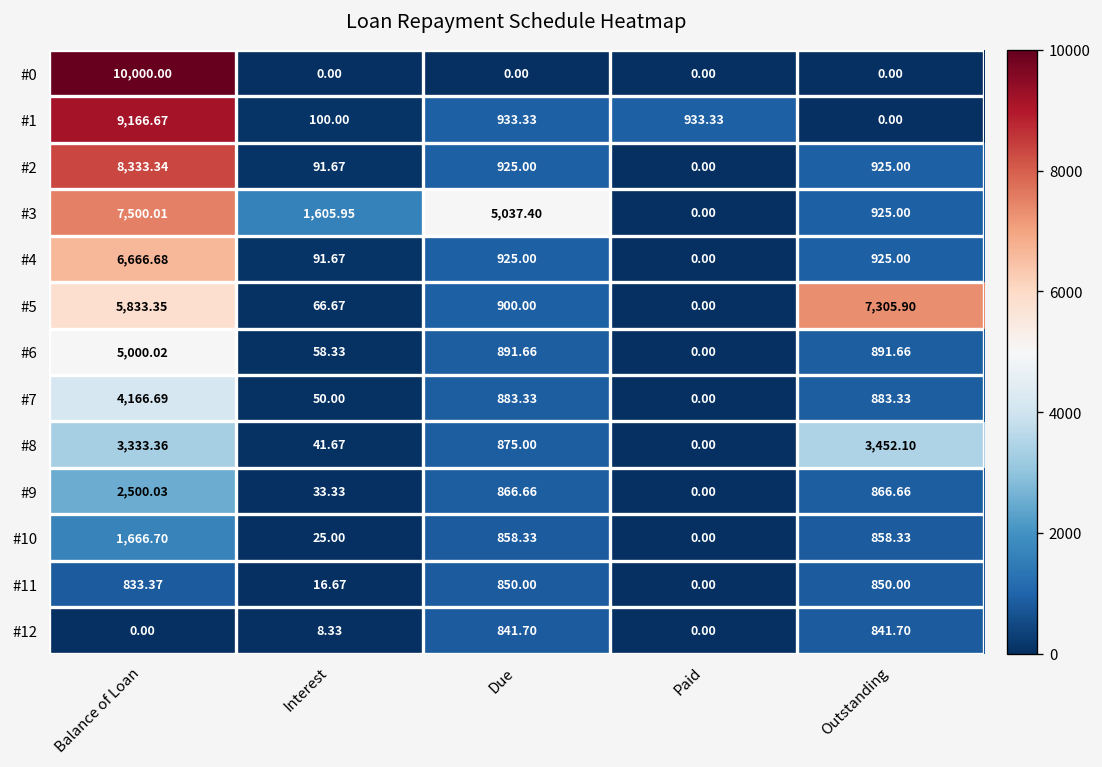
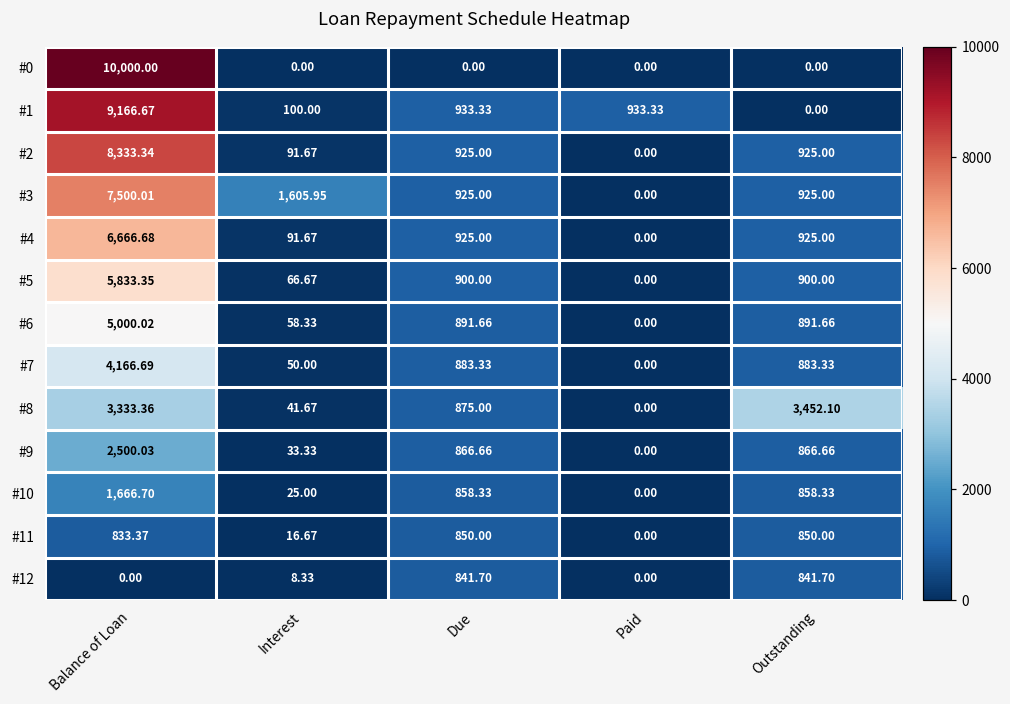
  {
    "#0": {
      "Balance of Loan": "10,000.00",
      "Interest": "0.00",
      "Due": "0.00",
      "Paid": "0.00",
      "Outstanding": "0.00"
    },
    "#1": {
      "Balance of Loan": "9,166.67",
      "Interest": "100.00",
      "Due": "933.33",
      "Paid": "933.33",
      "Outstanding": "0.00"
    },
    "#2": {
      "Balance of Loan": "8,333.34",
      "Interest": "91.67",
      "Due": "925.00",
      "Paid": "0.00",
      "Outstanding": "925.00"
    },
    "#3": {
      "Balance of Loan": "7,500.01",
      "Interest": "1,605.95",
-     "Due": "5,037.40",
+     "Due": "925.00",
      "Paid": "0.00",
      "Outstanding": "925.00"
    },
    "#4": {
      "Balance of Loan": "6,666.68",
      "Interest": "91.67",
      "Due": "925.00",
      "Paid": "0.00",
      "Outstanding": "925.00"
    },
    "#5": {
      "Balance of Loan": "5,833.35",
      "Interest": "66.67",
      "Due": "900.00",
      "Paid": "0.00",
-     "Outstanding": "7,305.90"
+     "Outstanding": "900.00"
    },
    "#6": {
      "Balance of Loan": "5,000.02",
      "Interest": "58.33",
      "Due": "891.66",
      "Paid": "0.00",
      "Outstanding": "891.66"
    },
    "#7": {
      "Balance of Loan": "4,166.69",
      "Interest": "50.00",
      "Due": "883.33",
      "Paid": "0.00",
      "Outstanding": "883.33"
    },
    "#8": {
      "Balance of Loan": "3,333.36",
      "Interest": "41.67",
      "Due": "875.00",
      "Paid": "0.00",
      "Outstanding": "3,452.10"
    },
    "#9": {
      "Balance of Loan": "2,500.03",
      "Interest": "33.33",
      "Due": "866.66",
      "Paid": "0.00",
      "Outstanding": "866.66"
    },
    "#10": {
      "Balance of Loan": "1,666.70",
      "Interest": "25.00",
      "Due": "858.33",
      "Paid": "0.00",
      "Outstanding": "858.33"
    },
    "#11": {
      "Balance of Loan": "833.37",
      "Interest": "16.67",
      "Due": "850.00",
      "Paid": "0.00",
      "Outstanding": "850.00"
    },
    "#12": {
      "Balance of Loan": "0.00",
      "Interest": "8.33",
      "Due": "841.70",
      "Paid": "0.00",
      "Outstanding": "841.70"
    }
  }
